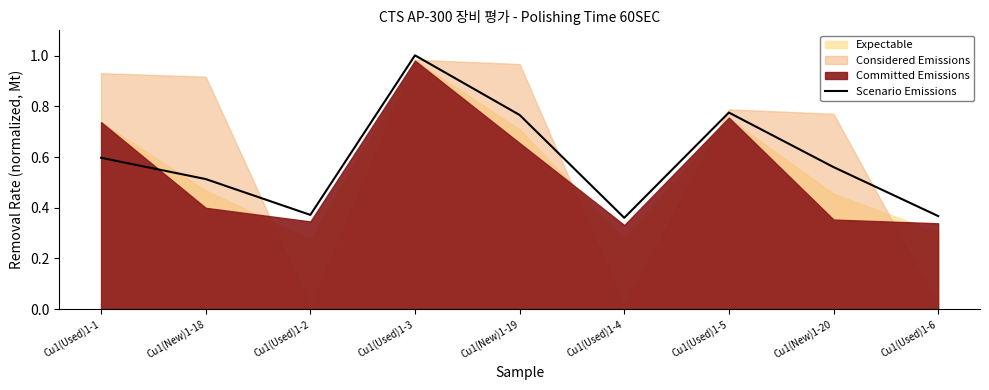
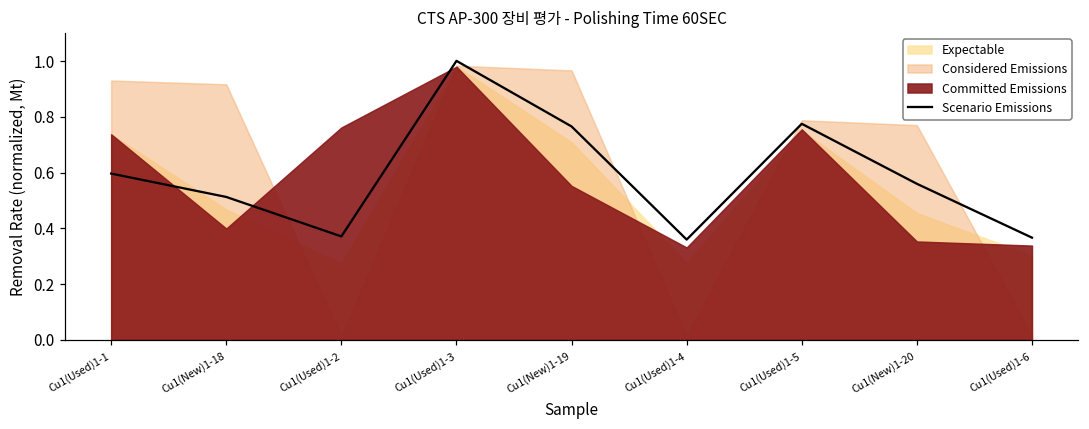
  {
    "Scenario Emissions": {
      "Cu1(Used)1-1": 0.60,
      "Cu1(New)1-18": 0.51,
      "Cu1(Used)1-2": 0.37,
      "Cu1(Used)1-3": 1.00,
      "Cu1(New)1-19": 0.77,
      "Cu1(Used)1-4": 0.36,
      "Cu1(Used)1-5": 0.78,
      "Cu1(New)1-20": 0.56,
      "Cu1(Used)1-6": 0.37
    },
    "Committed Emissions": {
      "Cu1(New)1-18": 0.40,
-     "Cu1(Used)1-2": 0.35,
-     "Cu1(New)1-19": 0.66,
+     "Cu1(Used)1-2": 0.76,
+     "Cu1(New)1-19": 0.55,
      "Cu1(Used)1-4": 0.33,
      "Cu1(New)1-20": 0.35,
      "Cu1(Used)1-6": 0.34
    }
  }
